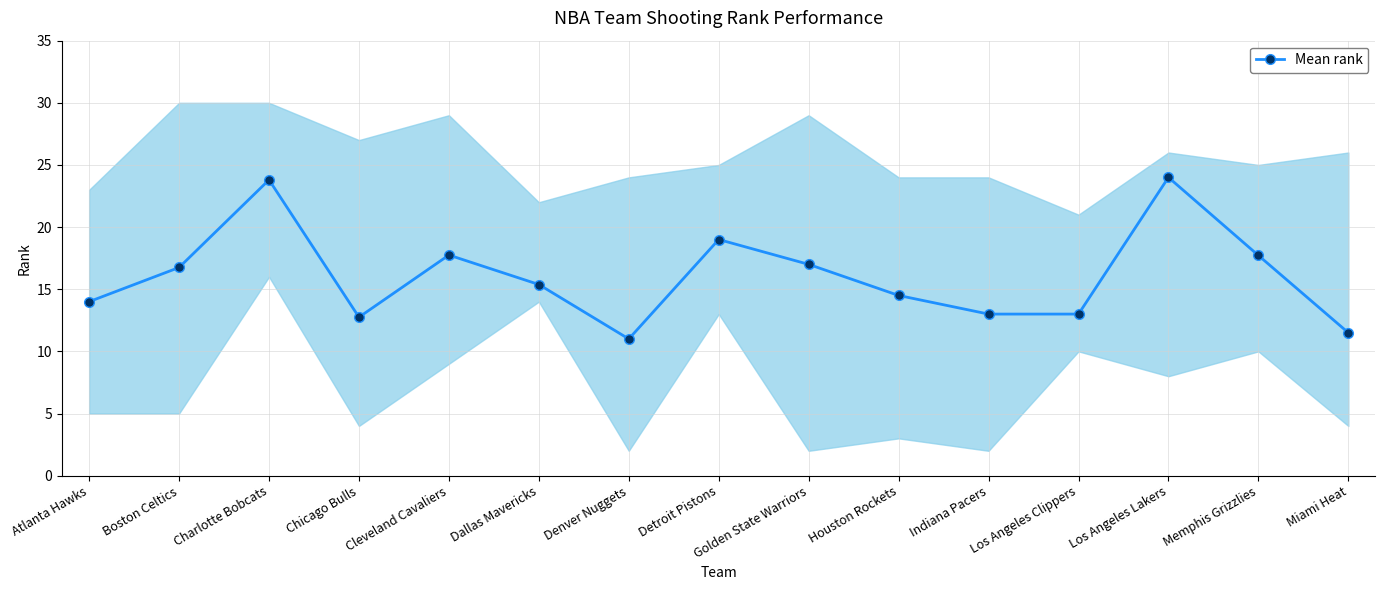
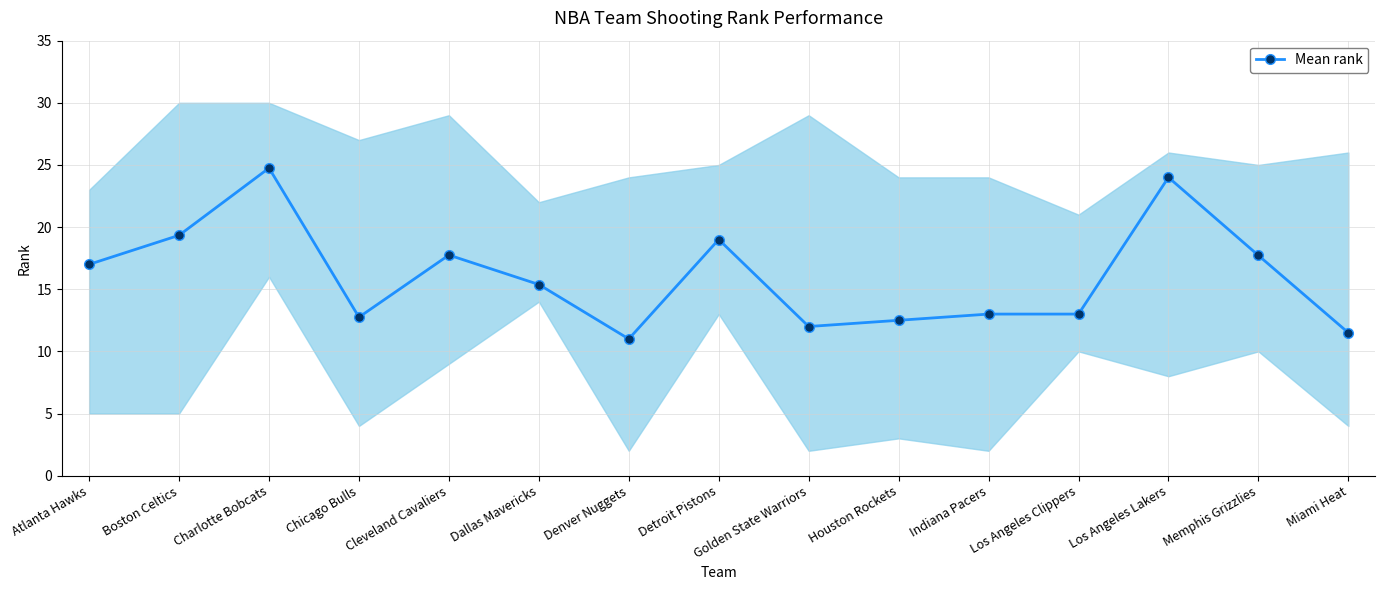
  {
    "Mean rank": {
-     "Atlanta Hawks": 14,
-     "Boston Celtics": 16.8,
-     "Charlotte Bobcats": 23.8,
+     "Atlanta Hawks": 17,
+     "Boston Celtics": 19.3,
+     "Charlotte Bobcats": 24.8,
      "Chicago Bulls": 12.8,
      "Cleveland Cavaliers": 17.8,
      "Dallas Mavericks": 15.4,
      "Denver Nuggets": 11.0,
      "Detroit Pistons": 19.0,
-     "Golden State Warriors": 17,
-     "Houston Rockets": 14.5,
+     "Golden State Warriors": 12,
+     "Houston Rockets": 12.5,
      "Indiana Pacers": 13.0,
      "Los Angeles Clippers": 13.0,
      "Los Angeles Lakers": 24.0,
      "Memphis Grizzlies": 17.7,
      "Miami Heat": 11.5
    }
  }
